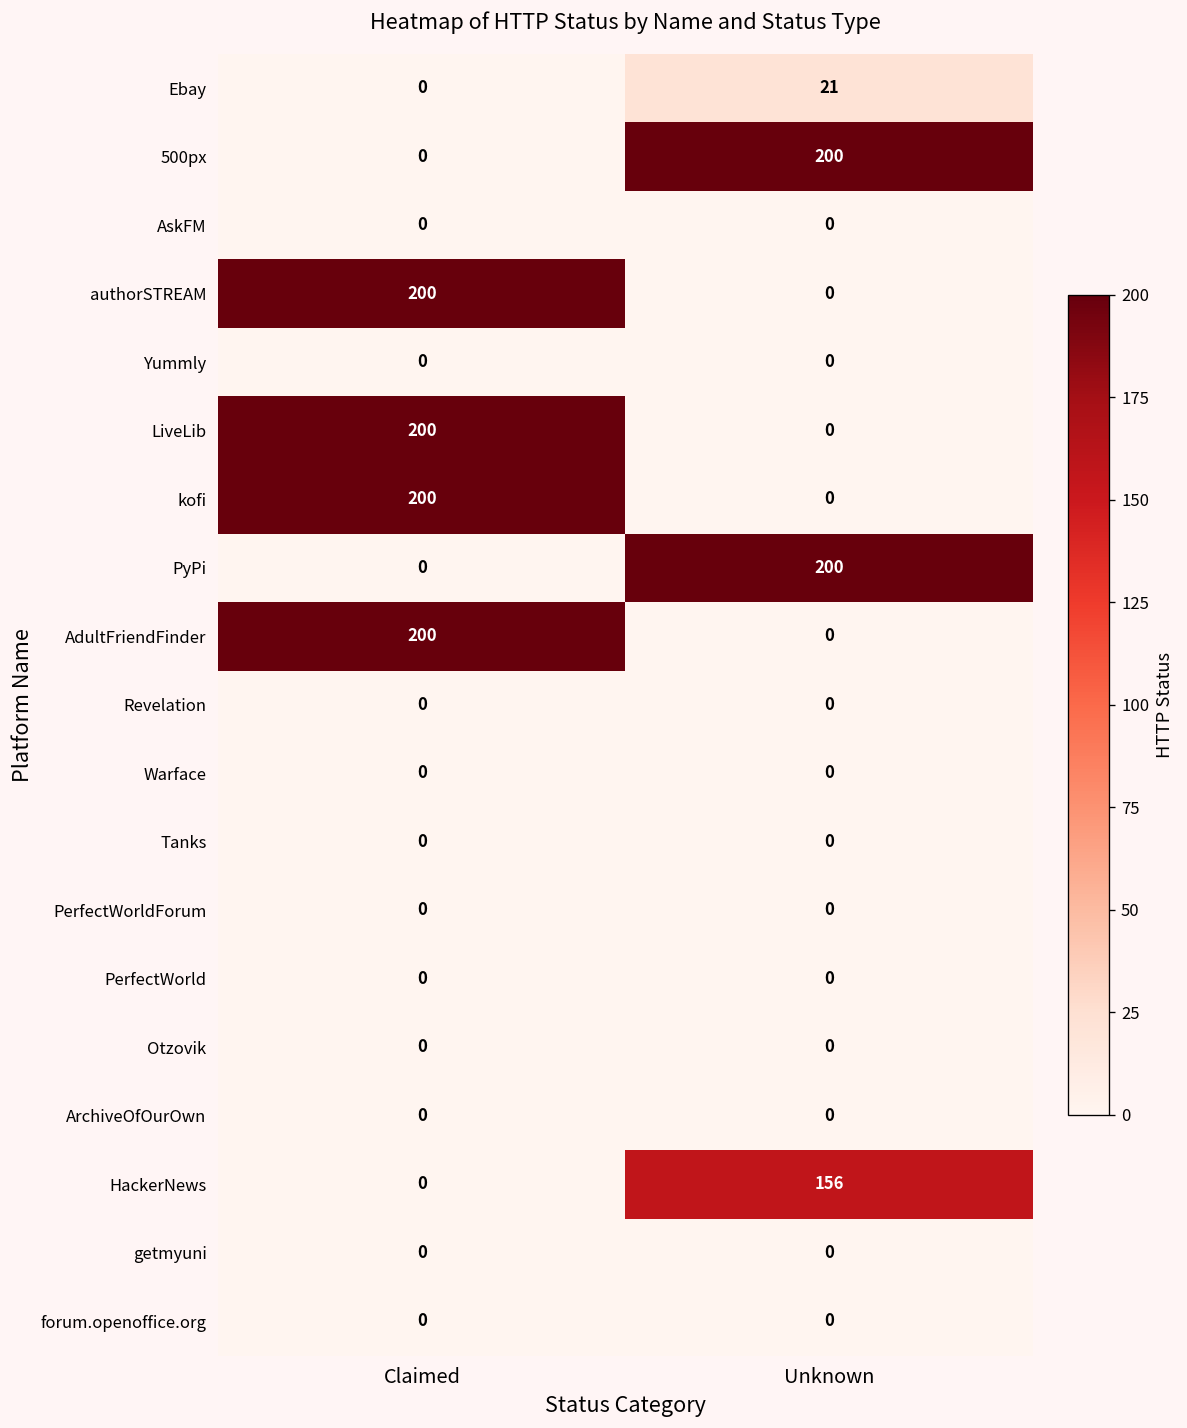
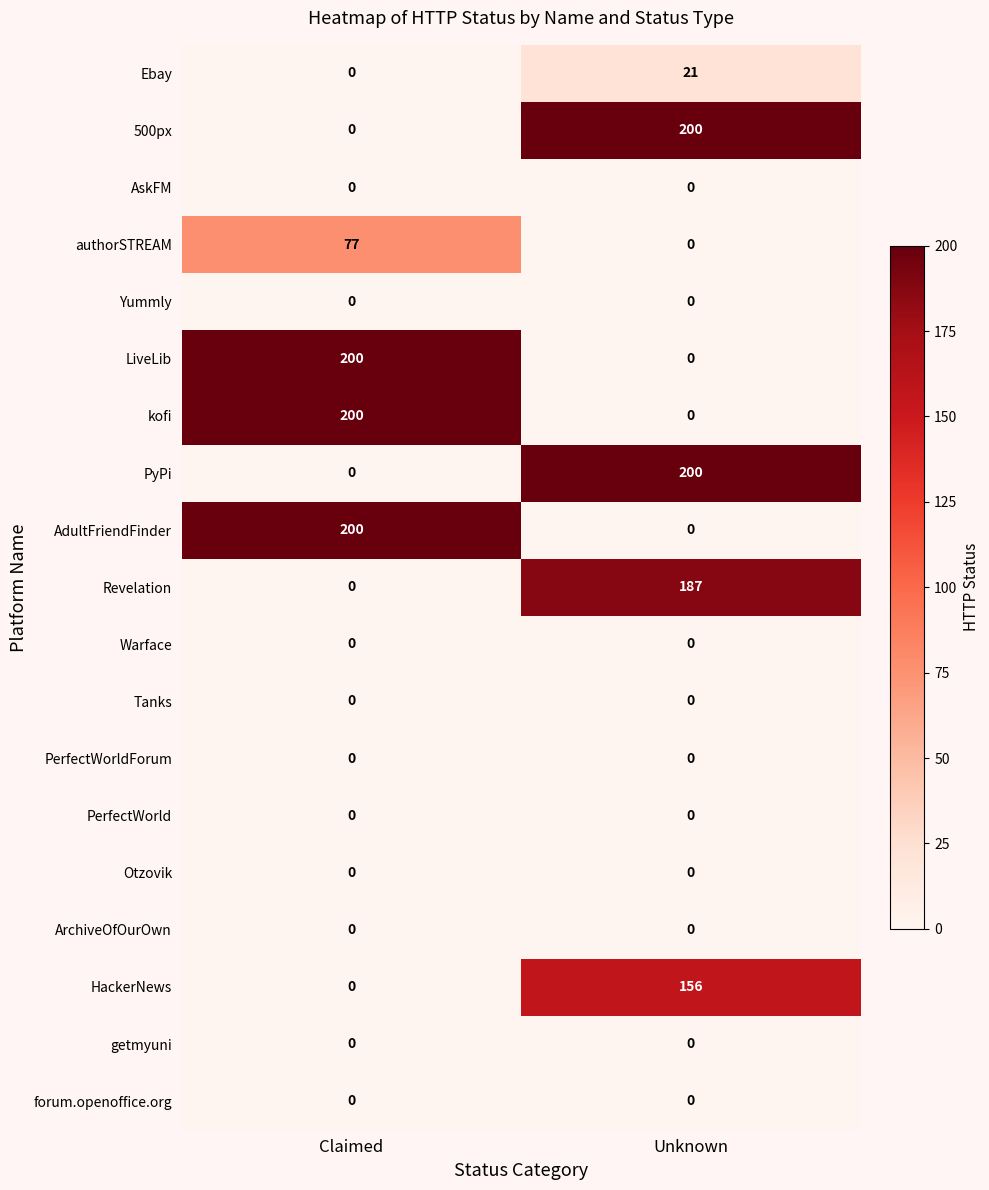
  {
    "Ebay": {
      "Claimed": 0,
      "Unknown": 21
    },
    "500px": {
      "Claimed": 0,
      "Unknown": 200
    },
    "AskFM": {
      "Claimed": 0,
      "Unknown": 0
    },
    "authorSTREAM": {
-     "Claimed": 200,
+     "Claimed": 77,
      "Unknown": 0
    },
    "Yummly": {
      "Claimed": 0,
      "Unknown": 0
    },
    "LiveLib": {
      "Claimed": 200,
      "Unknown": 0
    },
    "kofi": {
      "Claimed": 200,
      "Unknown": 0
    },
    "PyPi": {
      "Claimed": 0,
      "Unknown": 200
    },
    "AdultFriendFinder": {
      "Claimed": 200,
      "Unknown": 0
    },
    "Revelation": {
      "Claimed": 0,
-     "Unknown": 0
+     "Unknown": 187
    },
    "Warface": {
      "Claimed": 0,
      "Unknown": 0
    },
    "Tanks": {
      "Claimed": 0,
      "Unknown": 0
    },
    "PerfectWorldForum": {
      "Claimed": 0,
      "Unknown": 0
    },
    "PerfectWorld": {
      "Claimed": 0,
      "Unknown": 0
    },
    "Otzovik": {
      "Claimed": 0,
      "Unknown": 0
    },
    "ArchiveOfOurOwn": {
      "Claimed": 0,
      "Unknown": 0
    },
    "HackerNews": {
      "Claimed": 0,
      "Unknown": 156
    },
    "getmyuni": {
      "Claimed": 0,
      "Unknown": 0
    },
    "forum.openoffice.org": {
      "Claimed": 0,
      "Unknown": 0
    }
  }
